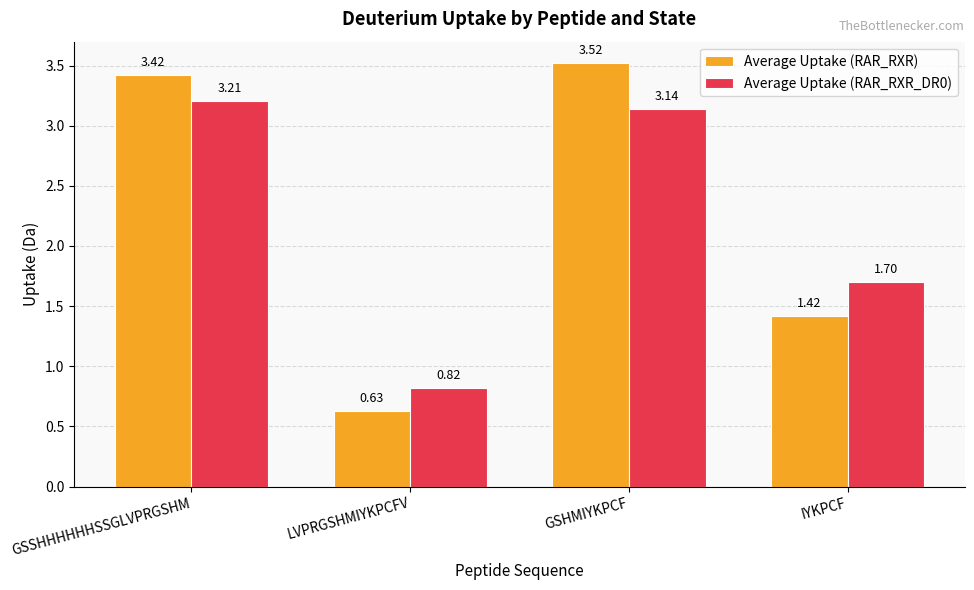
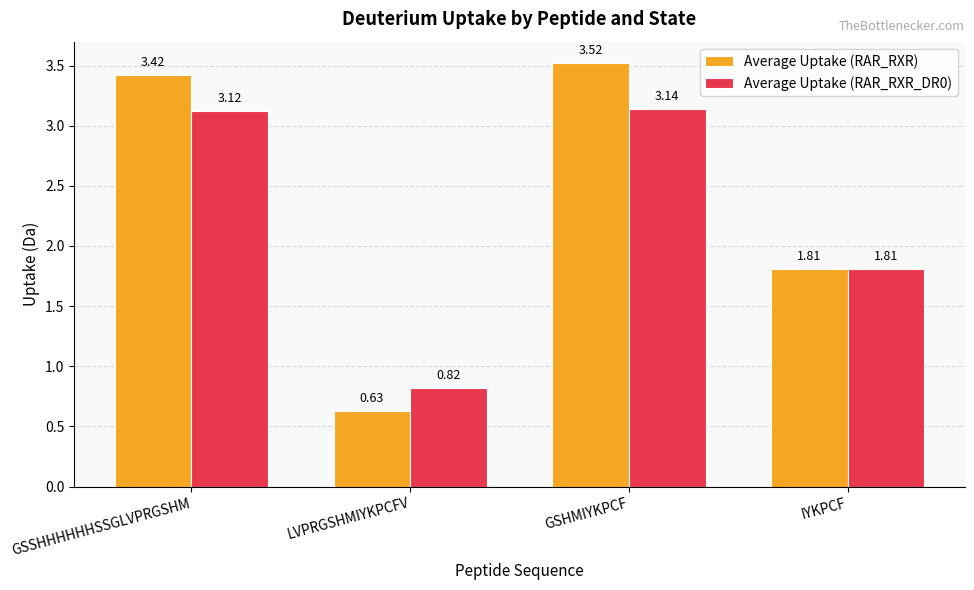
  {
    "Average Uptake (RAR_RXR)": {
      "GSSHHHHHHSSGLVPRGSHM": 3.42,
      "LVPRGSHMIYKPCFV": 0.63,
      "GSHMIYKPCF": 3.52,
-     "IYKPCF": 1.42
+     "IYKPCF": 1.81
    },
    "Average Uptake (RAR_RXR_DR0)": {
-     "GSSHHHHHHSSGLVPRGSHM": 3.21,
+     "GSSHHHHHHSSGLVPRGSHM": 3.12,
      "LVPRGSHMIYKPCFV": 0.82,
      "GSHMIYKPCF": 3.14,
-     "IYKPCF": 1.70
+     "IYKPCF": 1.81
    }
  }
